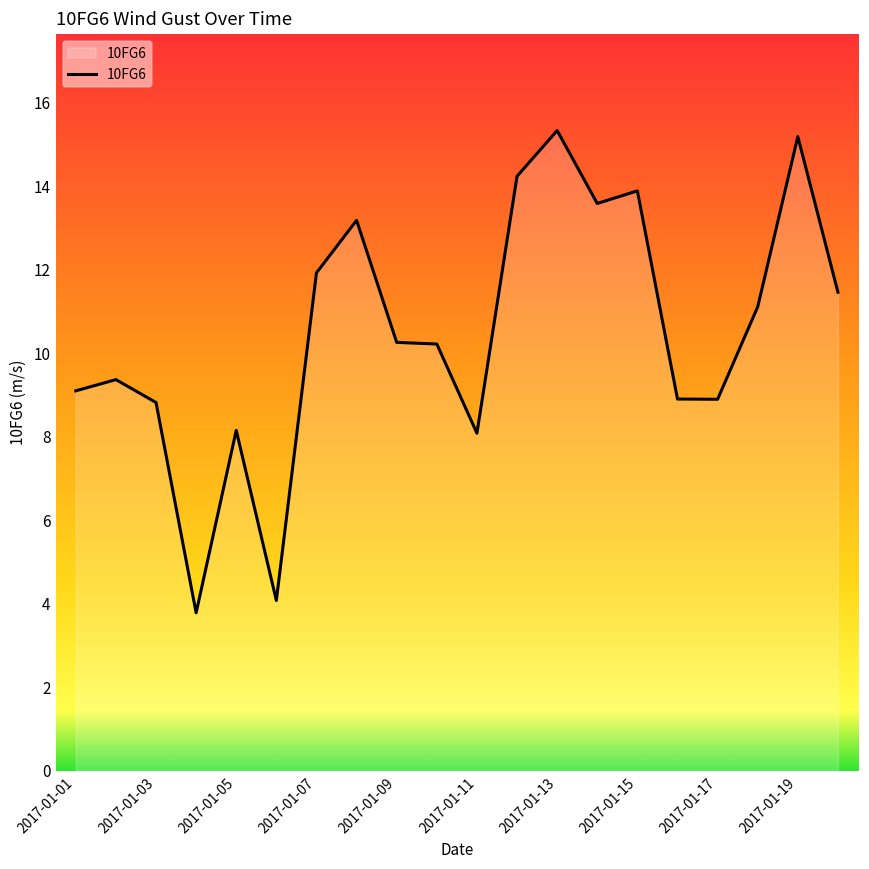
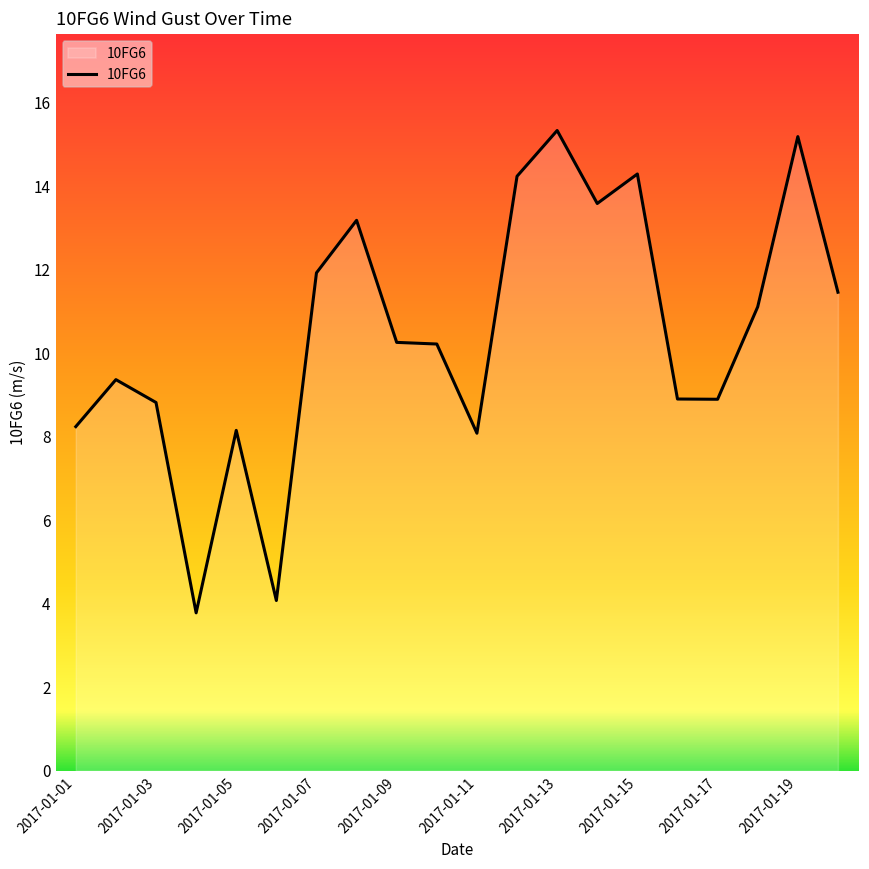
  {
-   "2017-01-01": 9.1,
+   "2017-01-01": 8.2,
    "2017-01-03": 8.8,
    "2017-01-05": 8.2,
    "2017-01-07": 11.9,
    "2017-01-09": 10.3,
    "2017-01-11": 8.1,
    "2017-01-13": 15.3,
-   "2017-01-15": 13.9,
+   "2017-01-15": 14.3,
    "2017-01-17": 8.9,
    "2017-01-19": 15.2
  }
